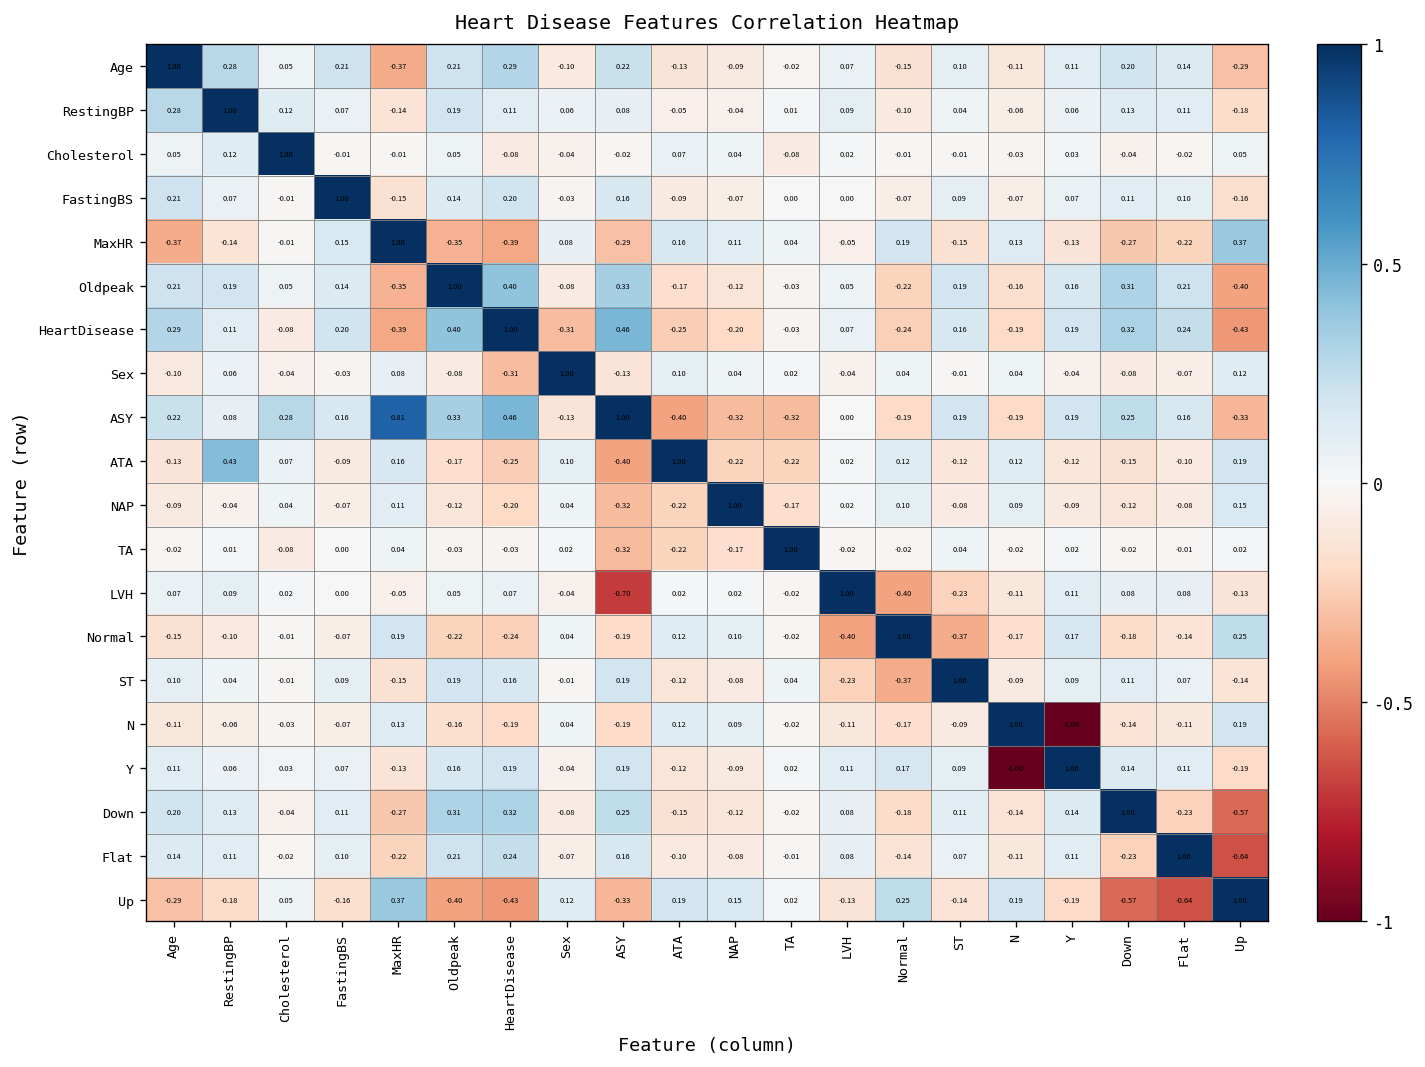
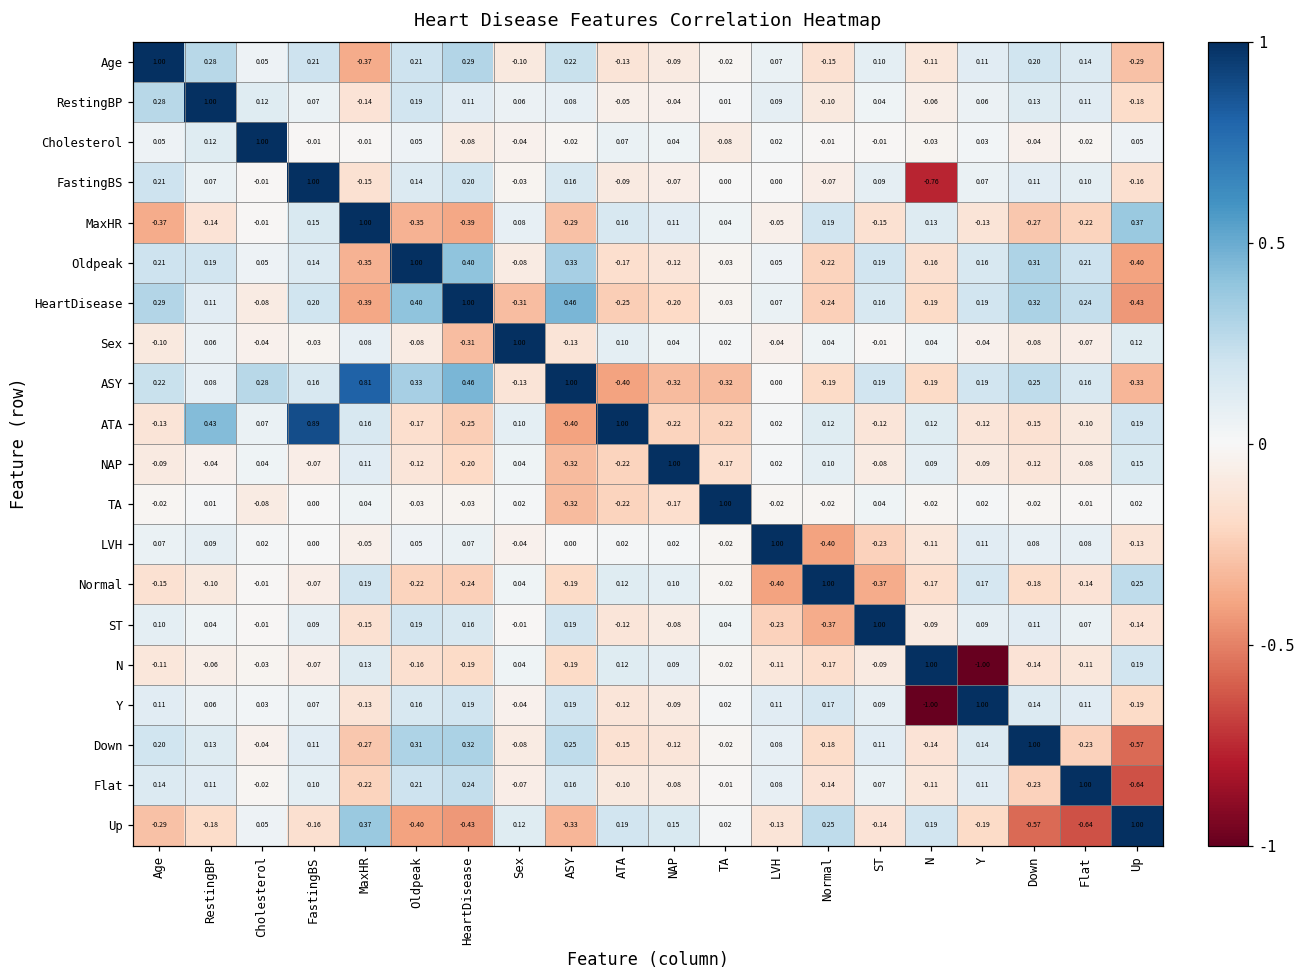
  {
    "FastingBS": {
      "Age": 0.21,
      "RestingBP": 0.07,
      "Cholesterol": -0.01,
      "FastingBS": 1.00,
      "MaxHR": -0.15,
      "Oldpeak": 0.14,
      "HeartDisease": 0.20,
      "Sex": -0.03,
      "ASY": 0.16,
      "ATA": -0.09,
      "NAP": -0.07,
      "TA": 0.00,
      "LVH": 0.00,
      "Normal": -0.07,
      "ST": 0.09,
-     "N": -0.07,
+     "N": -0.76,
      "Y": 0.07,
      "Down": 0.11,
      "Flat": 0.10,
      "Up": -0.16
    },
    "ATA": {
      "Age": -0.13,
      "RestingBP": 0.43,
      "Cholesterol": 0.07,
-     "FastingBS": -0.09,
+     "FastingBS": 0.89,
      "MaxHR": 0.16,
      "Oldpeak": -0.17,
      "HeartDisease": -0.25,
      "Sex": 0.10,
      "ASY": -0.40,
      "ATA": 1.00,
      "NAP": -0.22,
      "TA": -0.22,
      "LVH": 0.02,
      "Normal": 0.12,
      "ST": -0.12,
      "N": 0.12,
      "Y": -0.12,
      "Down": -0.15,
      "Flat": -0.10,
      "Up": 0.19
    },
    "LVH": {
      "Age": 0.07,
      "RestingBP": 0.09,
      "Cholesterol": 0.02,
      "FastingBS": 0.00,
      "MaxHR": -0.05,
      "Oldpeak": 0.05,
      "HeartDisease": 0.07,
      "Sex": -0.04,
-     "ASY": -0.70,
+     "ASY": 0.00,
      "ATA": 0.02,
      "NAP": 0.02,
      "TA": -0.02,
      "LVH": 1.00,
      "Normal": -0.40,
      "ST": -0.23,
      "N": -0.11,
      "Y": 0.11,
      "Down": 0.08,
      "Flat": 0.08,
      "Up": -0.13
    }
  }
